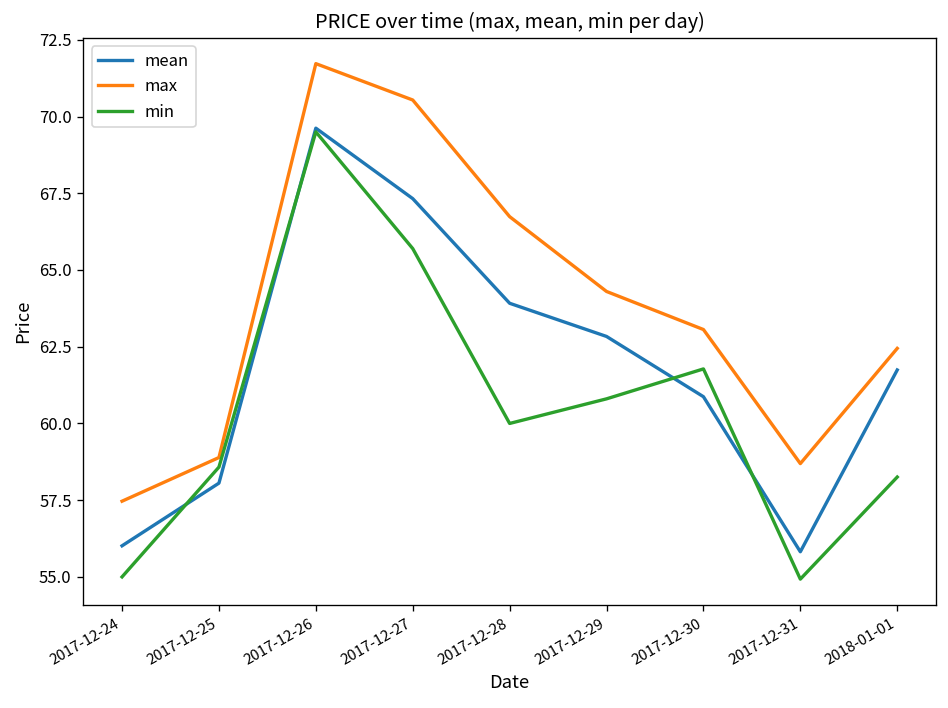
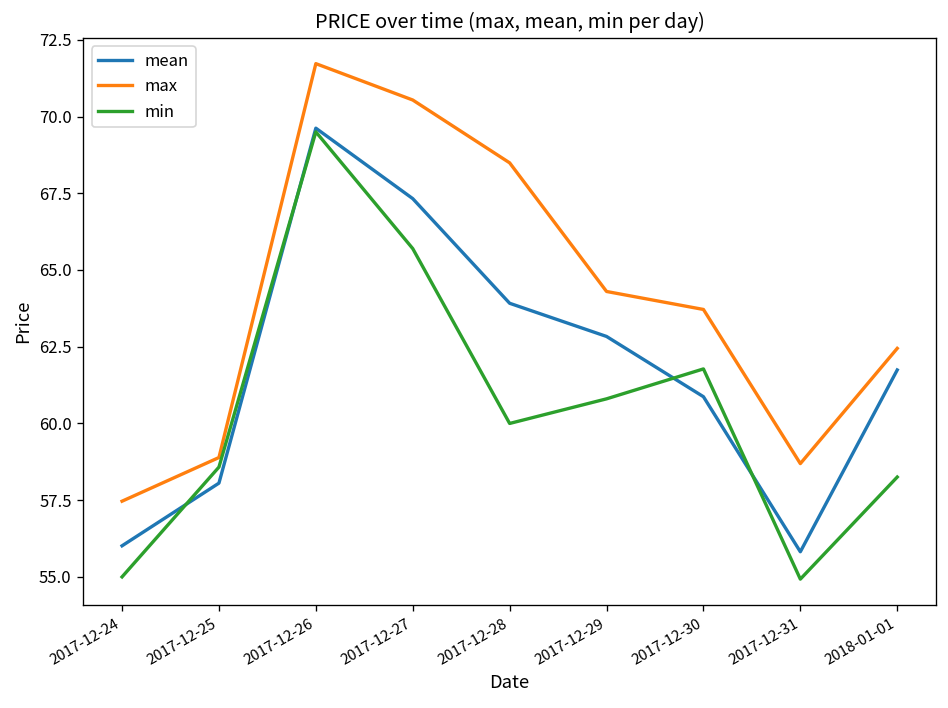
  {
    "mean": {
      "2017-12-24": 56.0,
      "2017-12-25": 58.1,
      "2017-12-26": 69.6,
      "2017-12-27": 67.3,
      "2017-12-28": 63.9,
      "2017-12-29": 62.8,
      "2017-12-30": 60.9,
      "2017-12-31": 55.8,
      "2018-01-01": 61.7
    },
    "max": {
      "2017-12-24": 57.5,
      "2017-12-25": 58.9,
      "2017-12-26": 71.7,
      "2017-12-27": 70.5,
-     "2017-12-28": 66.7,
+     "2017-12-28": 68.5,
      "2017-12-29": 64.3,
-     "2017-12-30": 63.1,
+     "2017-12-30": 63.7,
      "2017-12-31": 58.7,
      "2018-01-01": 62.4
    },
    "min": {
      "2017-12-24": 55.0,
      "2017-12-25": 58.6,
      "2017-12-26": 69.5,
      "2017-12-27": 65.7,
      "2017-12-28": 60.0,
      "2017-12-29": 60.8,
      "2017-12-30": 61.8,
      "2017-12-31": 54.9,
      "2018-01-01": 58.3
    }
  }
